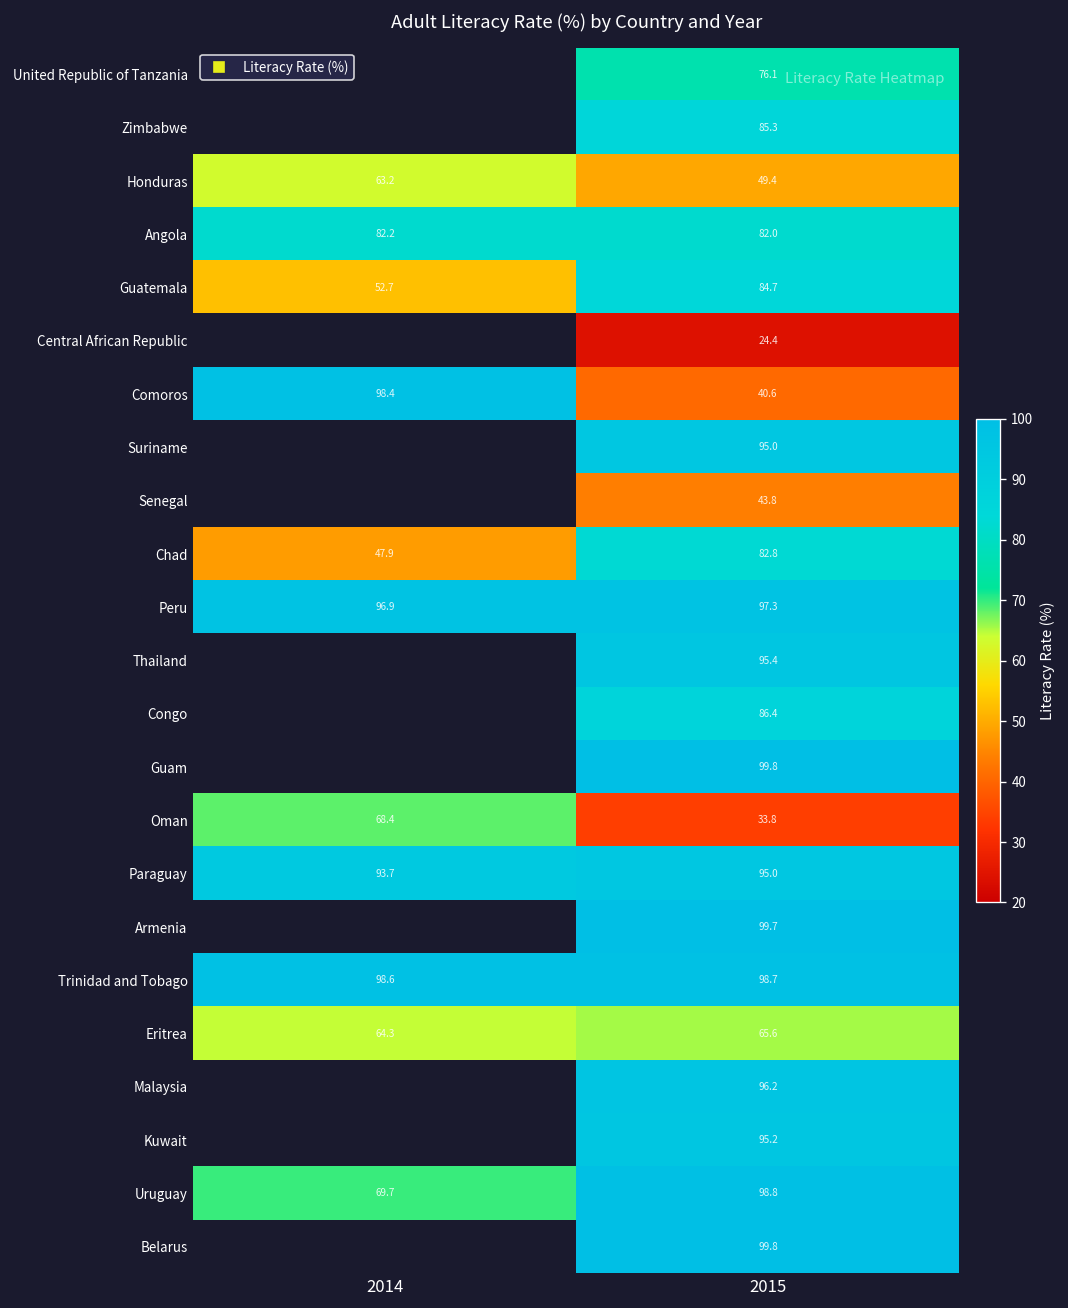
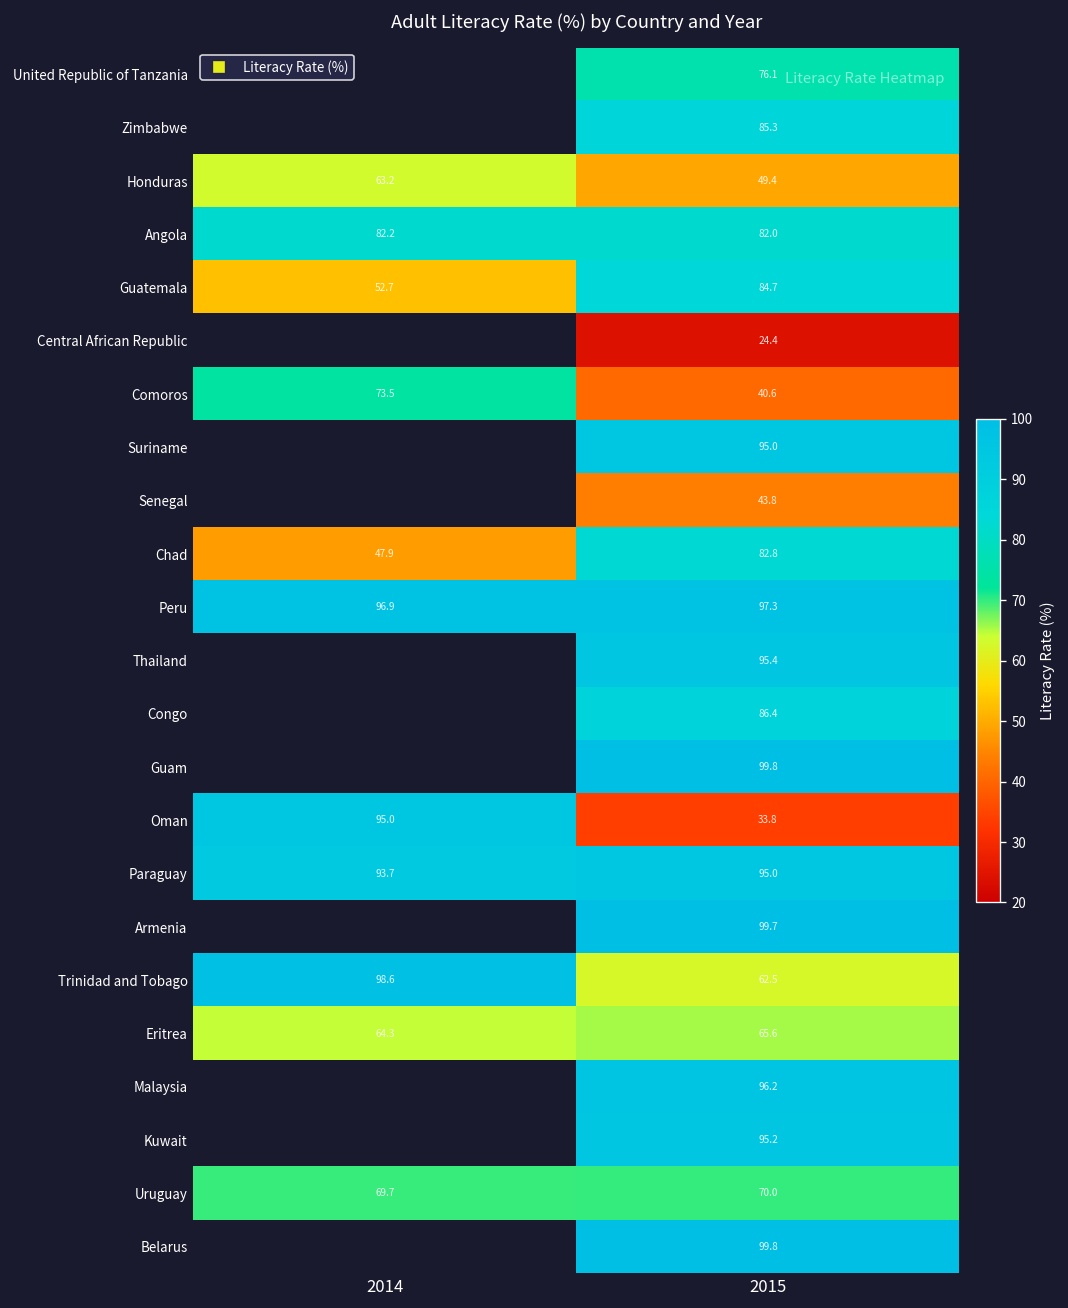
  {
    "Zimbabwe": {
      "2015": 85.3
    },
    "Honduras": {
      "2014": 63.2,
      "2015": 49.4
    },
    "Angola": {
      "2014": 82.2,
      "2015": 82.0
    },
    "Guatemala": {
      "2014": 52.7,
      "2015": 84.7
    },
    "Central African Republic": {
      "2015": 24.4
    },
    "Comoros": {
-     "2014": 98.4,
+     "2014": 73.5,
      "2015": 40.6
    },
    "Suriname": {
      "2015": 95.0
    },
    "Senegal": {
      "2015": 43.8
    },
    "Chad": {
      "2014": 47.9,
      "2015": 82.8
    },
    "Peru": {
      "2014": 96.9,
      "2015": 97.3
    },
    "Thailand": {
      "2015": 95.4
    },
    "Congo": {
      "2015": 86.4
    },
    "Guam": {
      "2015": 99.8
    },
    "Oman": {
-     "2014": 68.4,
+     "2014": 95.0,
      "2015": 33.8
    },
    "Paraguay": {
      "2014": 93.7,
      "2015": 95.0
    },
    "Armenia": {
      "2015": 99.7
    },
    "Trinidad and Tobago": {
      "2014": 98.6,
-     "2015": 98.7
+     "2015": 62.5
    },
    "Eritrea": {
      "2014": 64.3,
      "2015": 65.6
    },
    "Malaysia": {
      "2015": 96.2
    },
    "Kuwait": {
      "2015": 95.2
    },
    "Uruguay": {
      "2014": 69.7,
-     "2015": 98.8
+     "2015": 70.0
    },
    "Belarus": {
      "2015": 99.8
    }
  }
